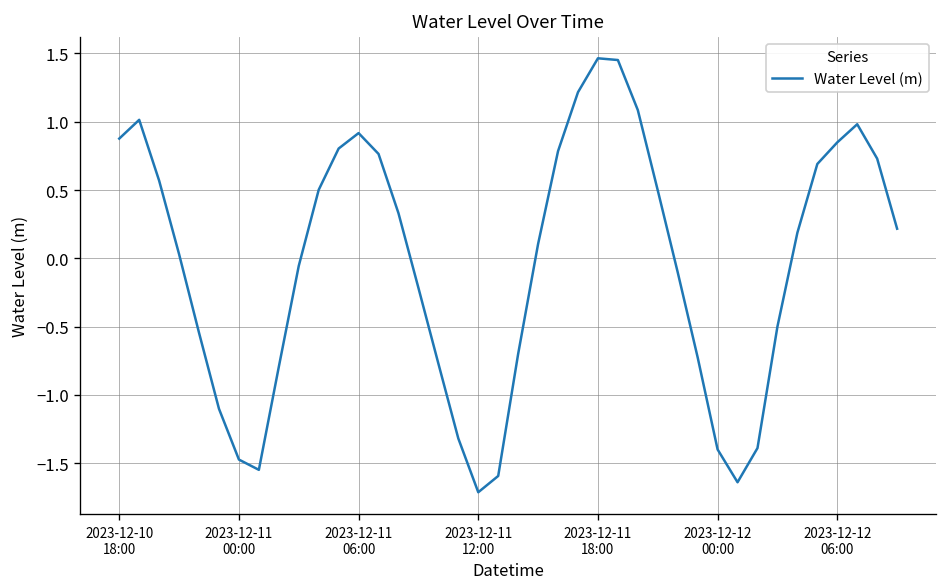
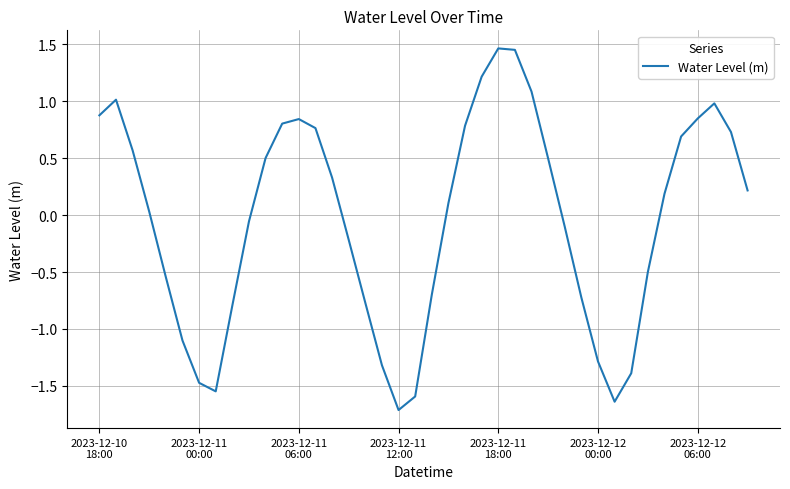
  {
    "2023-12-10 18:00": 0.88,
    "2023-12-11 00:00": -1.47,
-   "2023-12-11 06:00": 0.92,
+   "2023-12-11 06:00": 0.84,
    "2023-12-11 12:00": -1.71,
    "2023-12-11 18:00": 1.46,
-   "2023-12-12 00:00": -1.40,
+   "2023-12-12 00:00": -1.29,
    "2023-12-12 06:00": 0.85
  }
